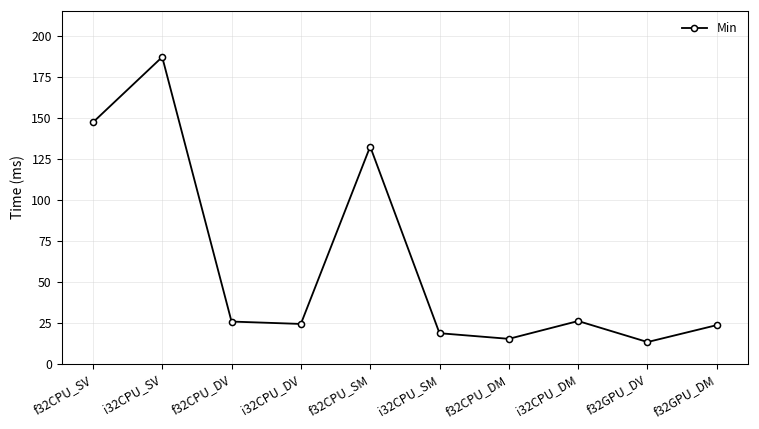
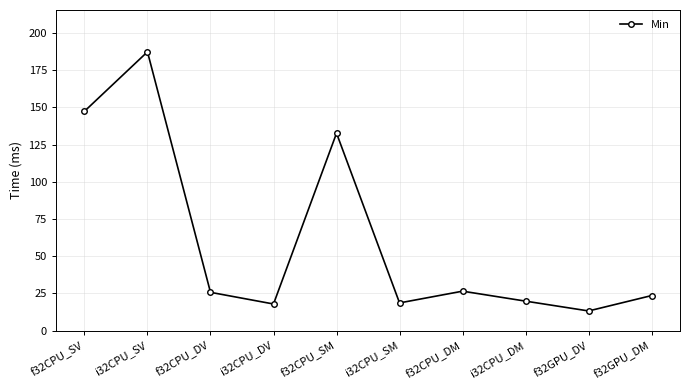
  {
    "f32CPU_SV": 147,
    "i32CPU_SV": 187,
    "f32CPU_DV": 26,
-   "i32CPU_DV": 24,
+   "i32CPU_DV": 18,
    "f32CPU_SM": 133,
    "i32CPU_SM": 19,
-   "f32CPU_DM": 15,
-   "i32CPU_DM": 26,
+   "f32CPU_DM": 27,
+   "i32CPU_DM": 20,
    "f32GPU_DV": 13,
    "f32GPU_DM": 24
  }
